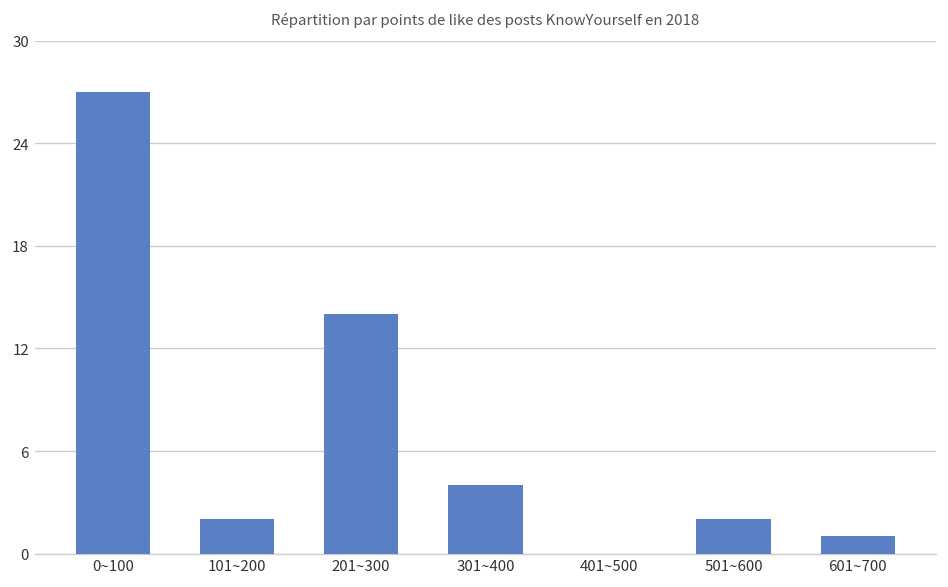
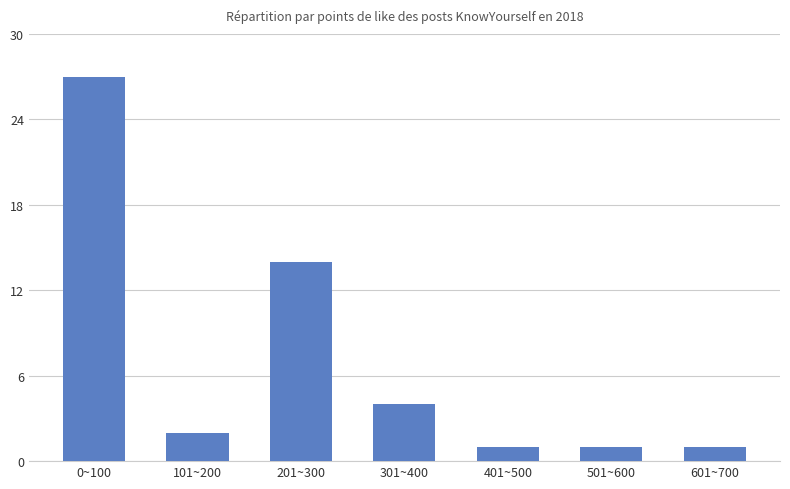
  {
    "0~100": 27,
    "101~200": 2,
    "201~300": 14,
    "301~400": 4,
-   "401~500": 0,
-   "501~600": 2,
+   "401~500": 1,
+   "501~600": 1,
    "601~700": 1
  }
